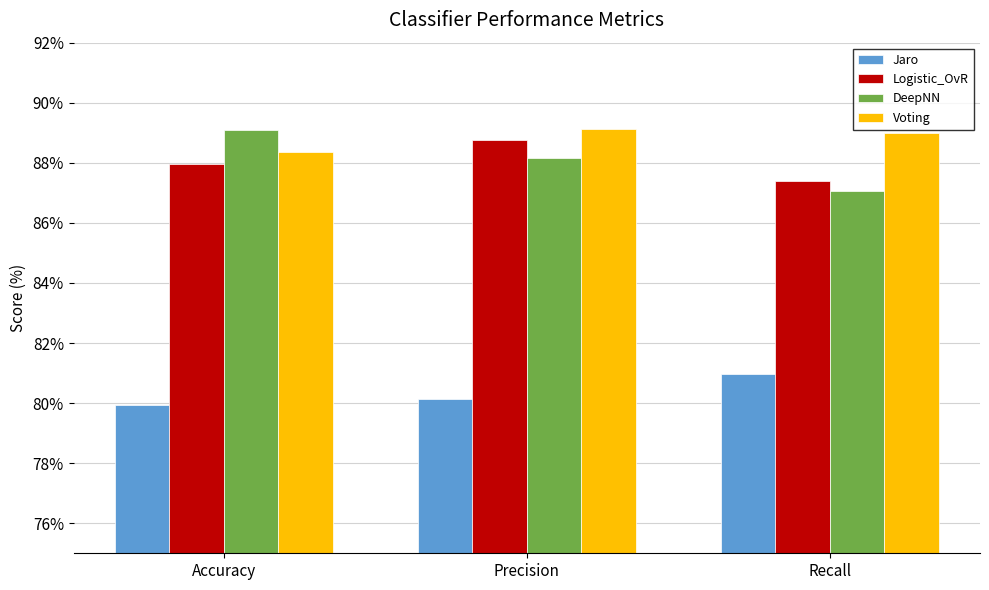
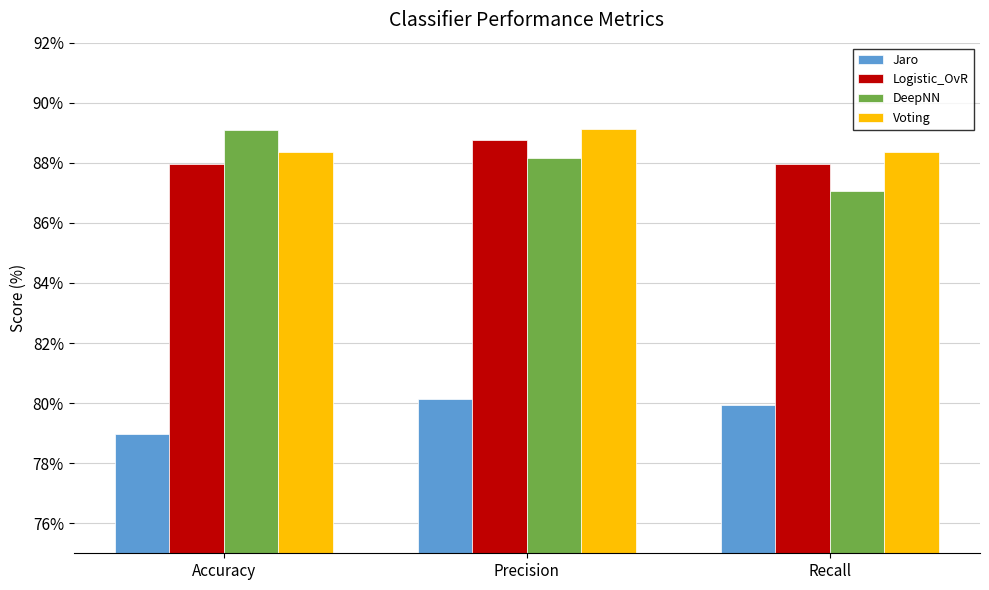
  {
    "Jaro": {
-     "Accuracy": "79.9%",
+     "Accuracy": "79.0%",
      "Precision": "80.1%",
-     "Recall": "81.0%"
+     "Recall": "79.9%"
    },
    "Logistic_OvR": {
      "Accuracy": "88.0%",
      "Precision": "88.8%",
-     "Recall": "87.4%"
+     "Recall": "88.0%"
    },
    "DeepNN": {
      "Accuracy": "89.1%",
      "Precision": "88.2%",
      "Recall": "87.1%"
    },
    "Voting": {
      "Accuracy": "88.3%",
      "Precision": "89.1%",
-     "Recall": "89.0%"
+     "Recall": "88.3%"
    }
  }
